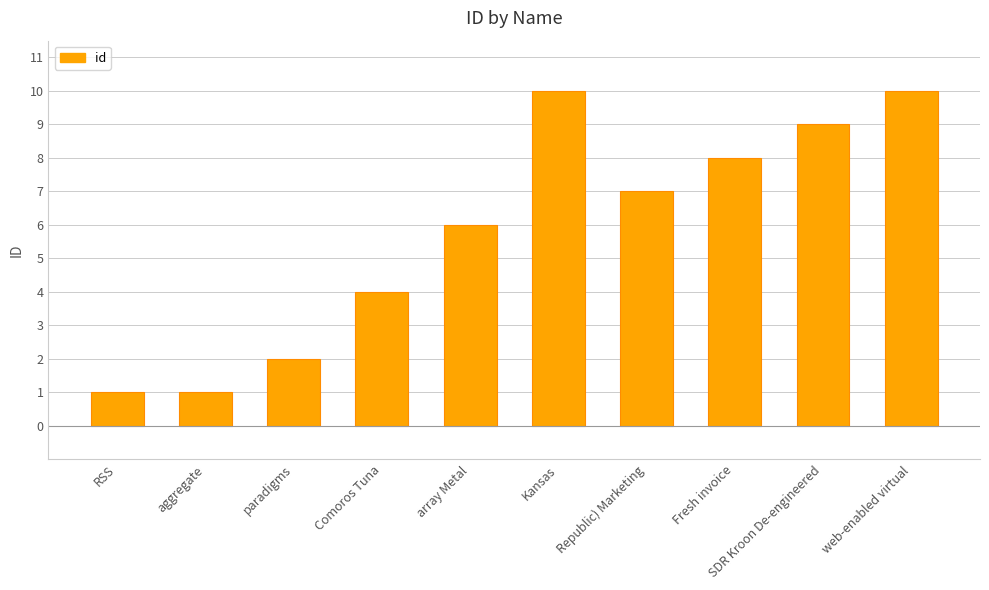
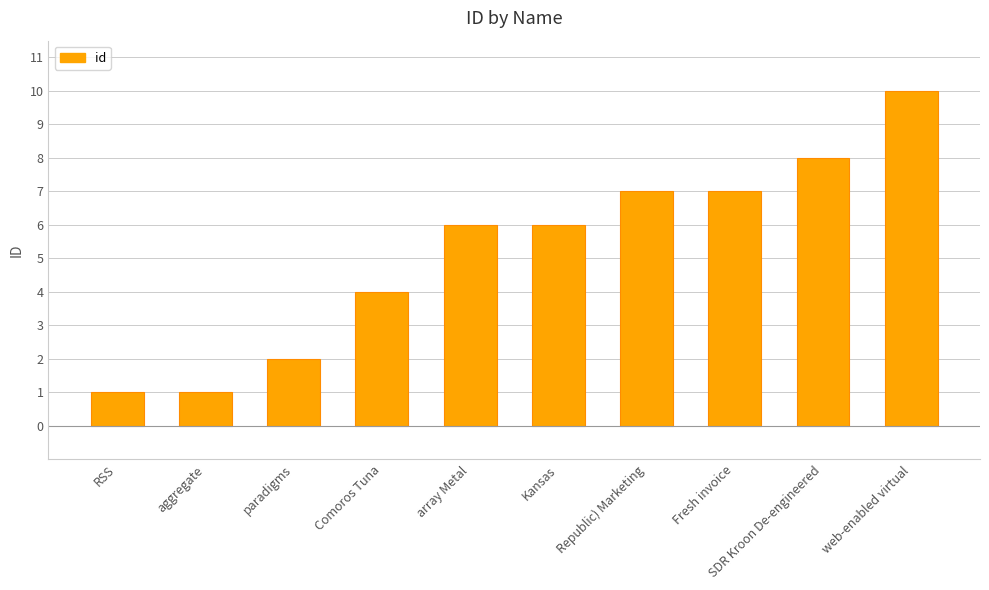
  {
    "RSS": 1,
    "aggregate": 1,
    "paradigms": 2,
    "Comoros Tuna": 4,
    "array Metal": 6,
-   "Kansas": 10,
+   "Kansas": 6,
    "Republic) Marketing": 7,
-   "Fresh invoice": 8,
-   "SDR Kroon De-engineered": 9,
+   "Fresh invoice": 7,
+   "SDR Kroon De-engineered": 8,
    "web-enabled virtual": 10
  }
